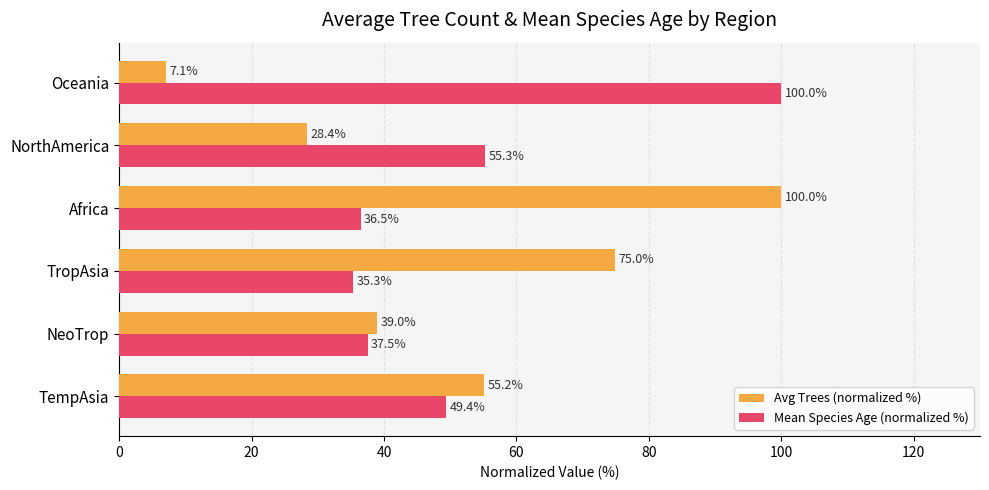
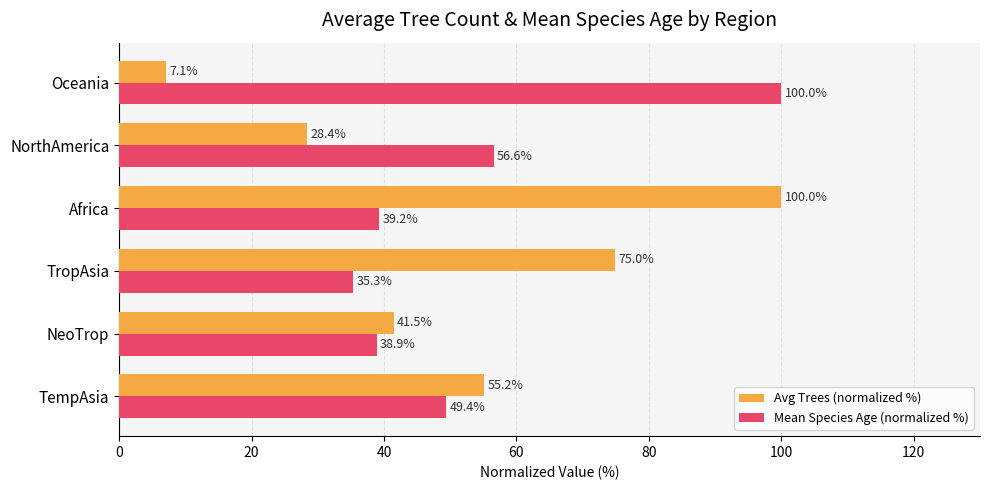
  {
    "Avg Trees (normalized %)": {
      "Oceania": "7.1%",
      "NorthAmerica": "28.4%",
      "Africa": "100.0%",
      "TropAsia": "75.0%",
-     "NeoTrop": "39.0%",
+     "NeoTrop": "41.5%",
      "TempAsia": "55.2%"
    },
    "Mean Species Age (normalized %)": {
      "Oceania": "100.0%",
-     "NorthAmerica": "55.3%",
-     "Africa": "36.5%",
+     "NorthAmerica": "56.6%",
+     "Africa": "39.2%",
      "TropAsia": "35.3%",
-     "NeoTrop": "37.5%",
+     "NeoTrop": "38.9%",
      "TempAsia": "49.4%"
    }
  }
